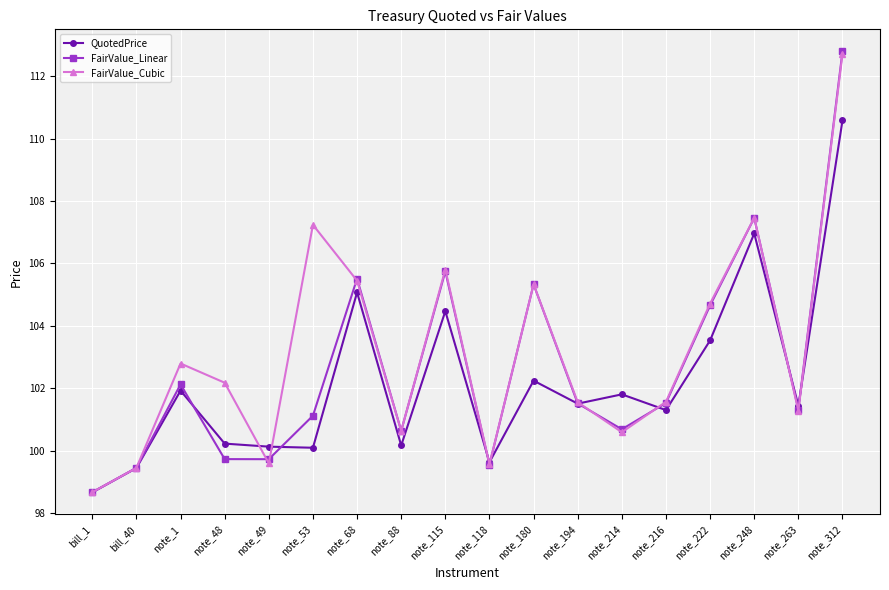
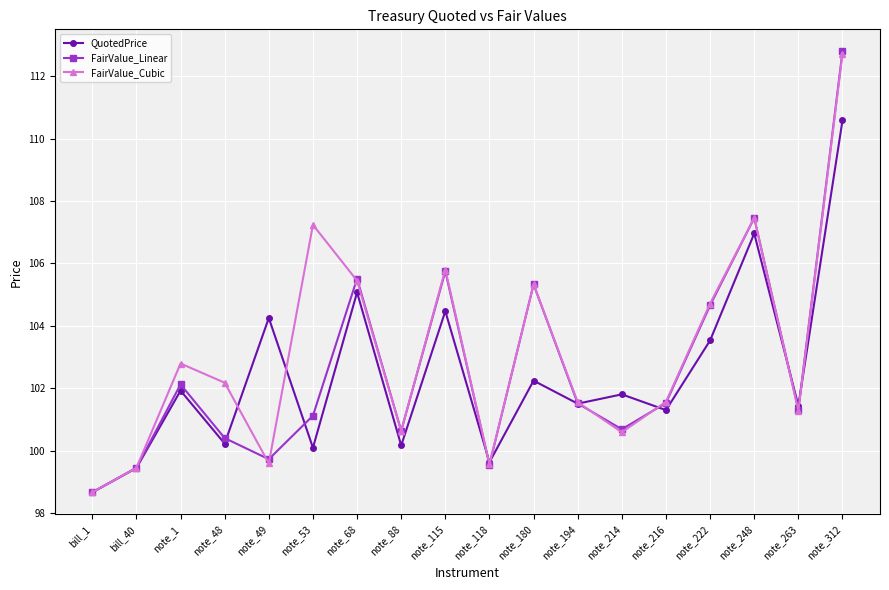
  {
    "QuotedPrice": {
      "note_1": 101.9,
      "note_48": 100.2,
-     "note_49": 100.1,
+     "note_49": 104.3,
      "note_53": 100.1,
      "note_68": 105.1,
      "note_88": 100.2,
      "note_115": 104.5,
      "note_180": 102.2,
      "note_214": 101.8,
      "note_216": 101.3,
      "note_222": 103.5,
      "note_248": 107.0,
      "note_263": 101.4,
      "note_312": 110.6
    },
    "FairValue_Linear": {
      "note_1": 102.1,
-     "note_48": 99.7,
+     "note_48": 100.4,
      "note_49": 99.7,
      "note_53": 101.1,
      "note_214": 100.7
    },
    "FairValue_Cubic": {
      "note_1": 102.8,
      "note_48": 102.2,
      "note_49": 99.6,
      "note_53": 107.2,
      "note_214": 100.6
    }
  }
